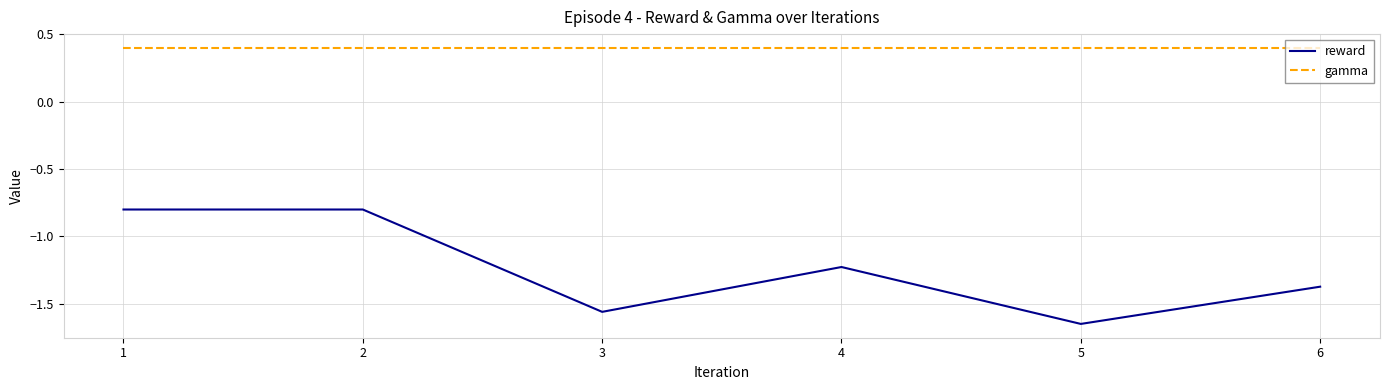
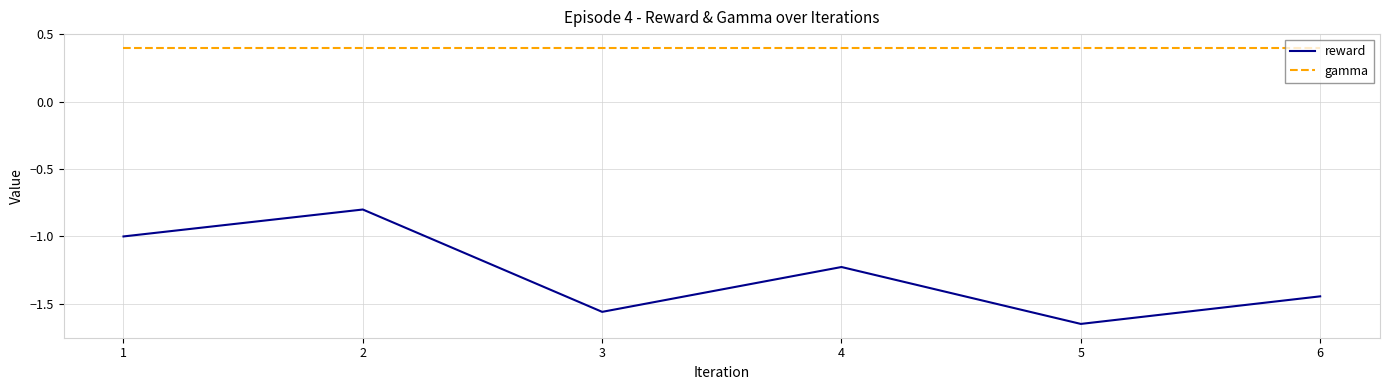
  {
    "reward": {
-     "1": -0.8,
+     "1": -1.0,
      "2": -0.80,
      "3": -1.56,
      "4": -1.23,
      "5": -1.65,
-     "6": -1.37
+     "6": -1.44
    },
    "gamma": {
      "1": 0.40,
      "2": 0.40,
      "3": 0.40,
      "4": 0.40,
      "5": 0.40
    }
  }
